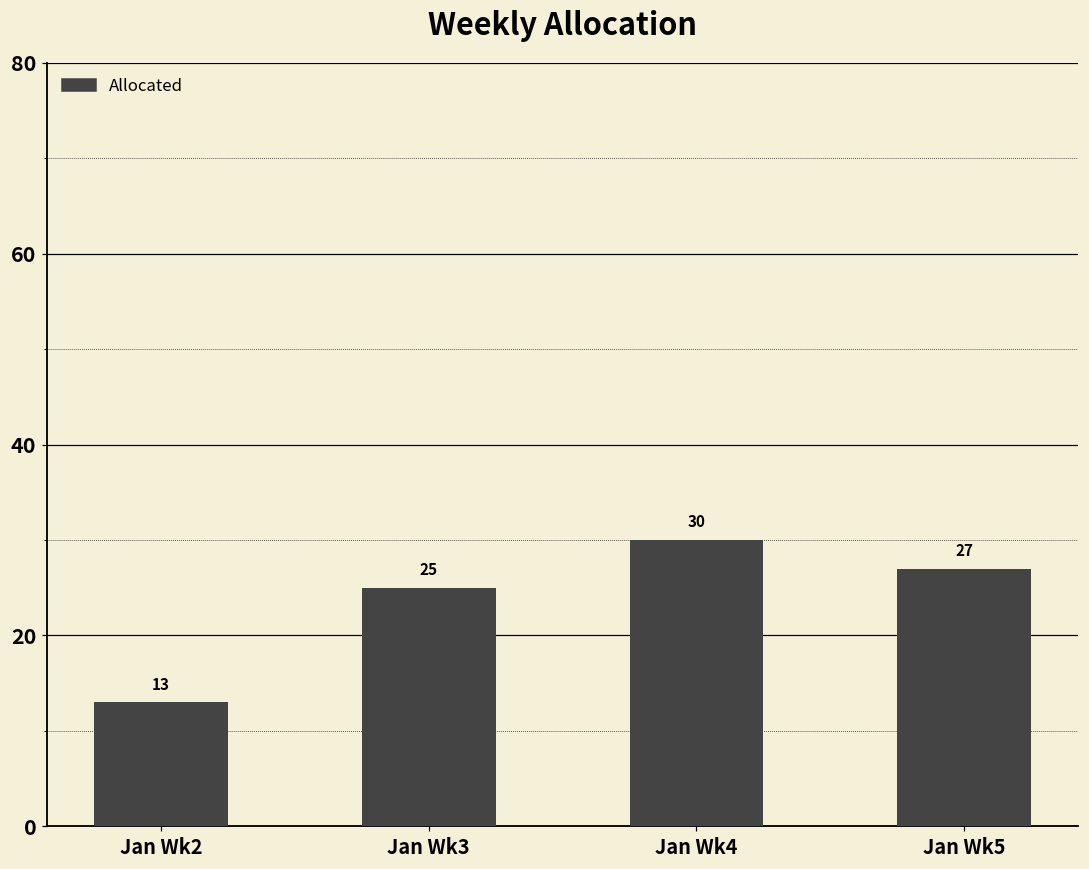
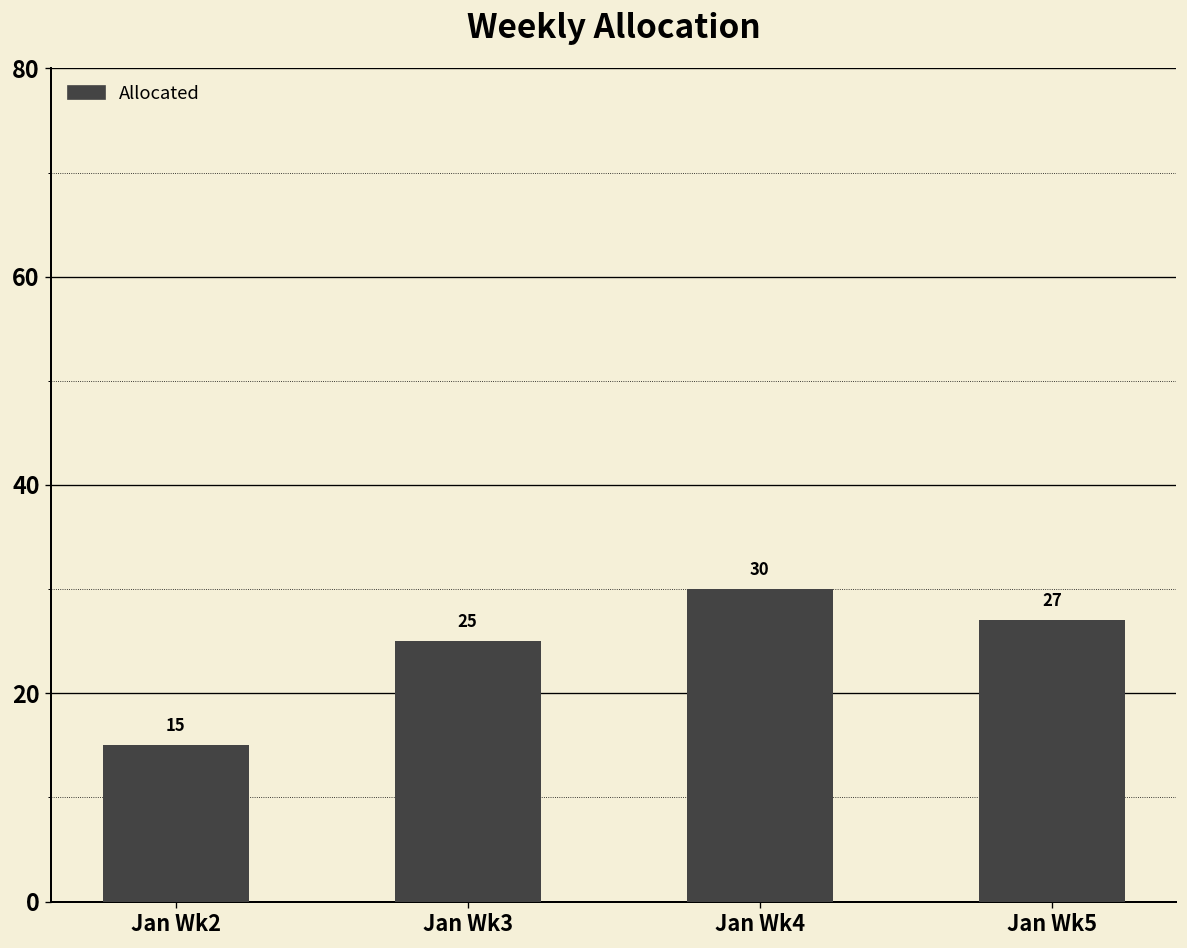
  {
-   "Jan Wk2": 13,
+   "Jan Wk2": 15,
    "Jan Wk3": 25,
    "Jan Wk4": 30,
    "Jan Wk5": 27
  }
